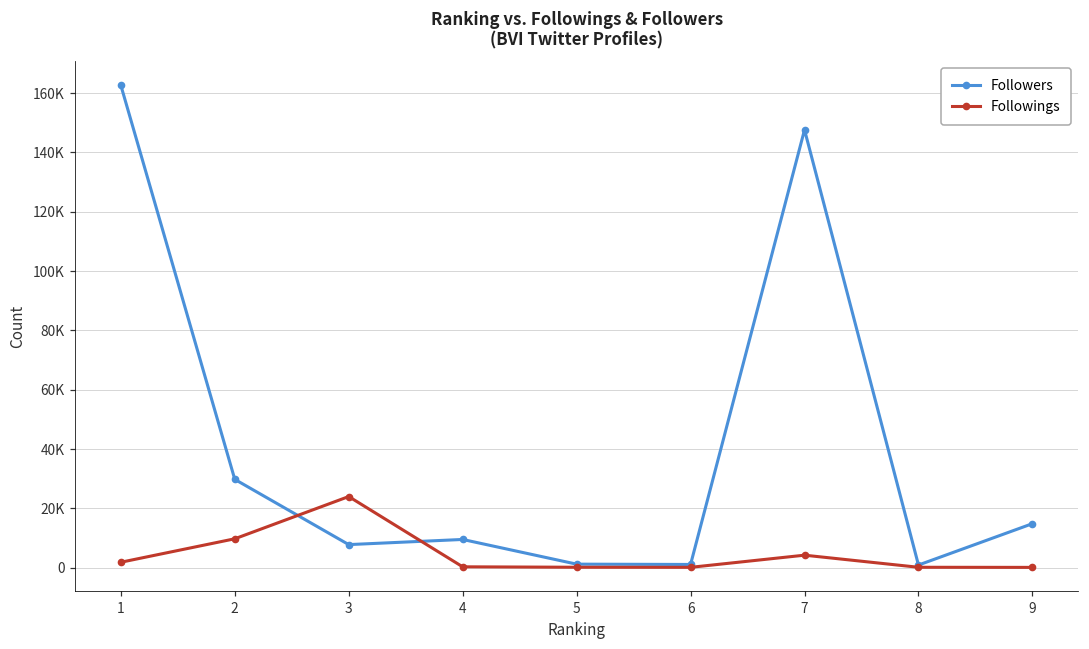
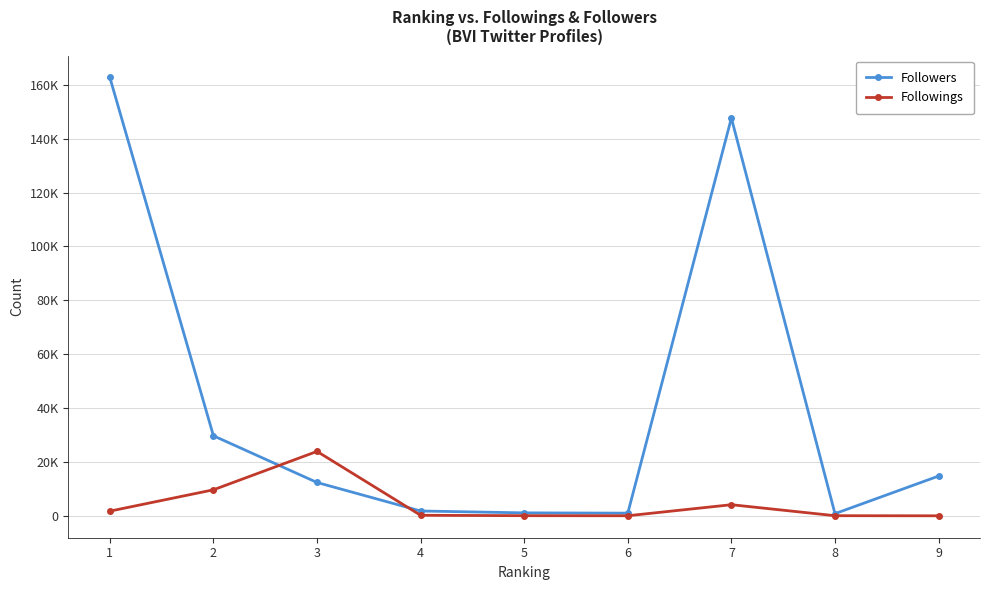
  {
    "Followers": {
      "1": 163000,
      "2": 30000,
-     "3": 8000,
-     "4": 10000,
+     "3": 12000,
+     "4": 2000,
      "5": 1000,
      "6": 1000,
      "7": 148000,
      "9": 15000
    },
    "Followings": {
      "1": 2000,
      "2": 10000,
      "3": 24000,
      "4": 0,
      "5": 0,
      "6": 0,
      "7": 4000,
      "9": 0
    }
  }
